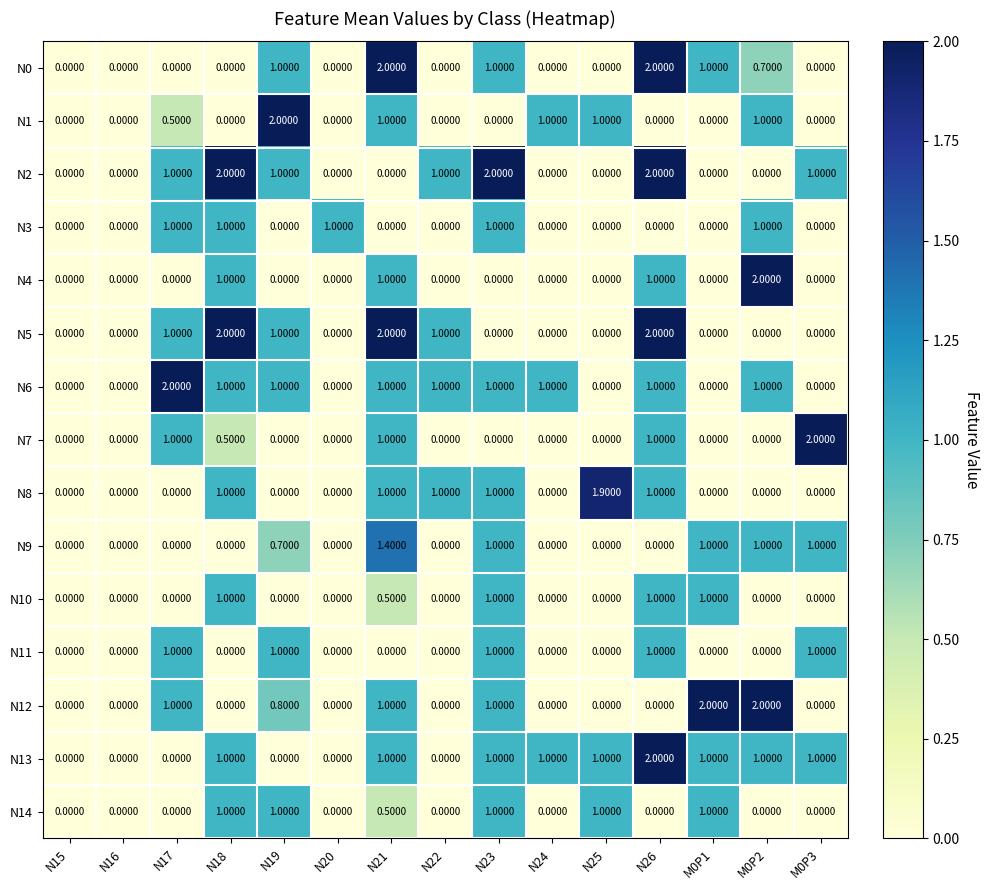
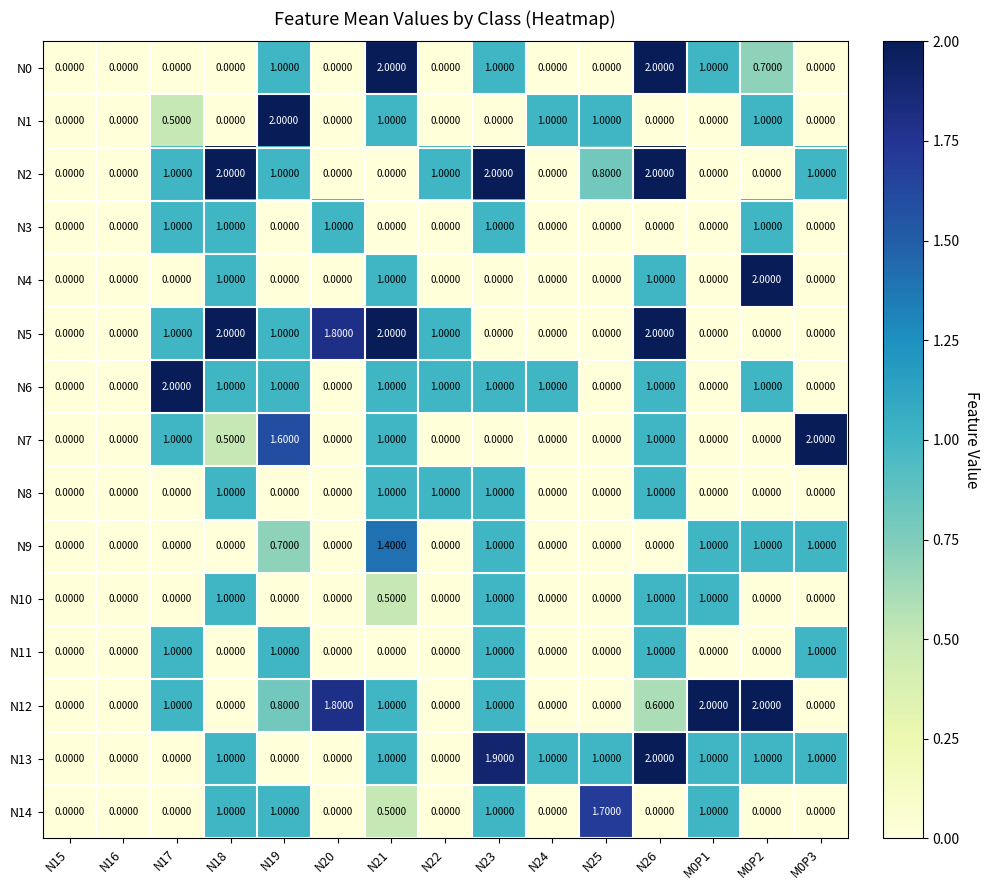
  {
    "N2": {
      "N15": 0.0000,
      "N16": 0.0000,
      "N17": 1.0000,
      "N18": 2.0000,
      "N19": 1.0000,
      "N20": 0.0000,
      "N21": 0.0000,
      "N22": 1.0000,
      "N23": 2.0000,
      "N24": 0.0000,
-     "N25": 0.0000,
+     "N25": 0.8000,
      "N26": 2.0000,
      "M0P1": 0.0000,
      "M0P2": 0.0000,
      "M0P3": 1.0000
    },
    "N5": {
      "N15": 0.0000,
      "N16": 0.0000,
      "N17": 1.0000,
      "N18": 2.0000,
      "N19": 1.0000,
-     "N20": 0.0000,
+     "N20": 1.8000,
      "N21": 2.0000,
      "N22": 1.0000,
      "N23": 0.0000,
      "N24": 0.0000,
      "N25": 0.0000,
      "N26": 2.0000,
      "M0P1": 0.0000,
      "M0P2": 0.0000,
      "M0P3": 0.0000
    },
    "N7": {
      "N15": 0.0000,
      "N16": 0.0000,
      "N17": 1.0000,
      "N18": 0.5000,
-     "N19": 0.0000,
+     "N19": 1.6000,
      "N20": 0.0000,
      "N21": 1.0000,
      "N22": 0.0000,
      "N23": 0.0000,
      "N24": 0.0000,
      "N25": 0.0000,
      "N26": 1.0000,
      "M0P1": 0.0000,
      "M0P2": 0.0000,
      "M0P3": 2.0000
    },
    "N8": {
      "N15": 0.0000,
      "N16": 0.0000,
      "N17": 0.0000,
      "N18": 1.0000,
      "N19": 0.0000,
      "N20": 0.0000,
      "N21": 1.0000,
      "N22": 1.0000,
      "N23": 1.0000,
      "N24": 0.0000,
-     "N25": 1.9000,
+     "N25": 0.0000,
      "N26": 1.0000,
      "M0P1": 0.0000,
      "M0P2": 0.0000,
      "M0P3": 0.0000
    },
    "N12": {
      "N15": 0.0000,
      "N16": 0.0000,
      "N17": 1.0000,
      "N18": 0.0000,
      "N19": 0.8000,
-     "N20": 0.0000,
+     "N20": 1.8000,
      "N21": 1.0000,
      "N22": 0.0000,
      "N23": 1.0000,
      "N24": 0.0000,
      "N25": 0.0000,
-     "N26": 0.0000,
+     "N26": 0.6000,
      "M0P1": 2.0000,
      "M0P2": 2.0000,
      "M0P3": 0.0000
    },
    "N13": {
      "N15": 0.0000,
      "N16": 0.0000,
      "N17": 0.0000,
      "N18": 1.0000,
      "N19": 0.0000,
      "N20": 0.0000,
      "N21": 1.0000,
      "N22": 0.0000,
-     "N23": 1.0000,
+     "N23": 1.9000,
      "N24": 1.0000,
      "N25": 1.0000,
      "N26": 2.0000,
      "M0P1": 1.0000,
      "M0P2": 1.0000,
      "M0P3": 1.0000
    },
    "N14": {
      "N15": 0.0000,
      "N16": 0.0000,
      "N17": 0.0000,
      "N18": 1.0000,
      "N19": 1.0000,
      "N20": 0.0000,
      "N21": 0.5000,
      "N22": 0.0000,
      "N23": 1.0000,
      "N24": 0.0000,
-     "N25": 1.0000,
+     "N25": 1.7000,
      "N26": 0.0000,
      "M0P1": 1.0000,
      "M0P2": 0.0000,
      "M0P3": 0.0000
    }
  }
